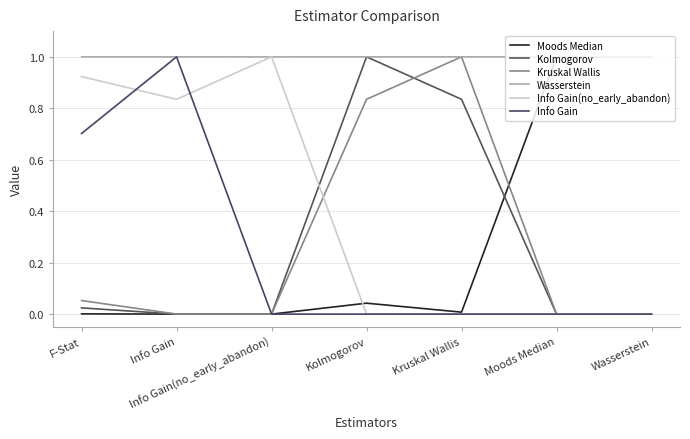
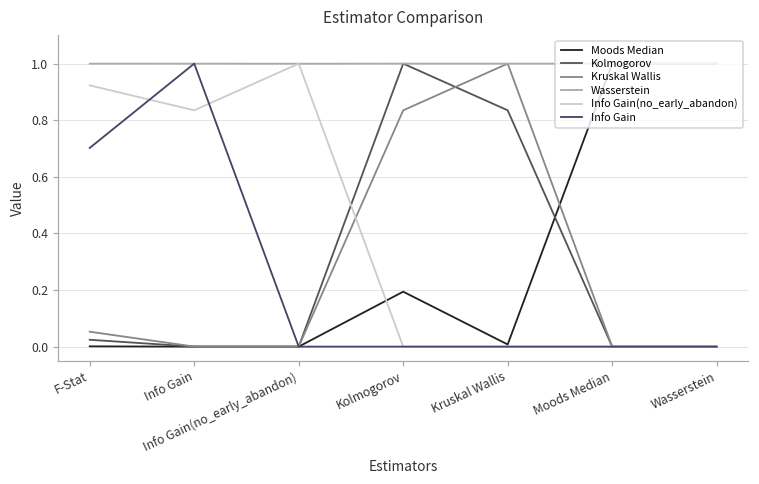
  {
    "Moods Median": {
      "F-Stat": 0.00,
-     "Kolmogorov": 0.04
+     "Kolmogorov": 0.19
    }
  }
